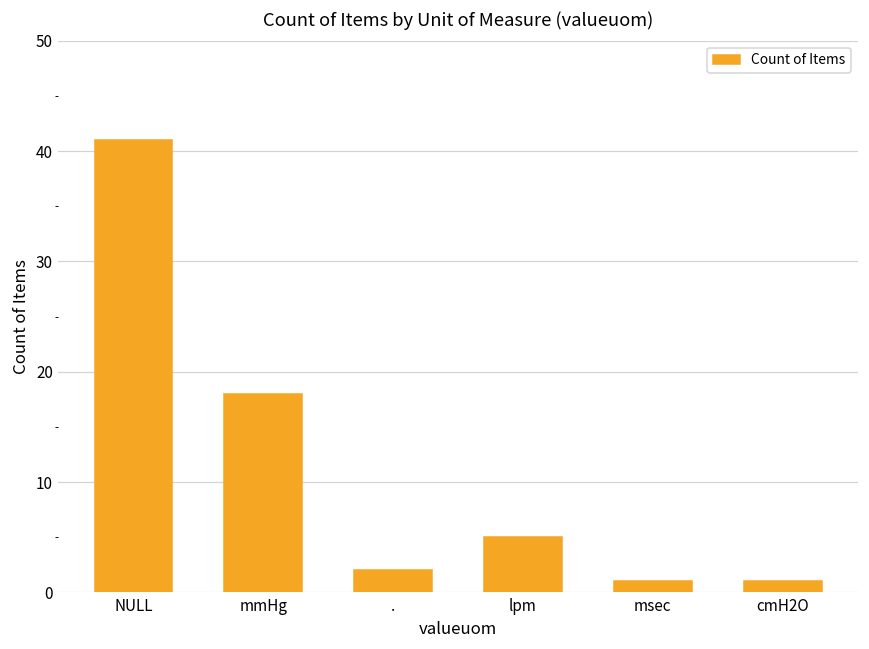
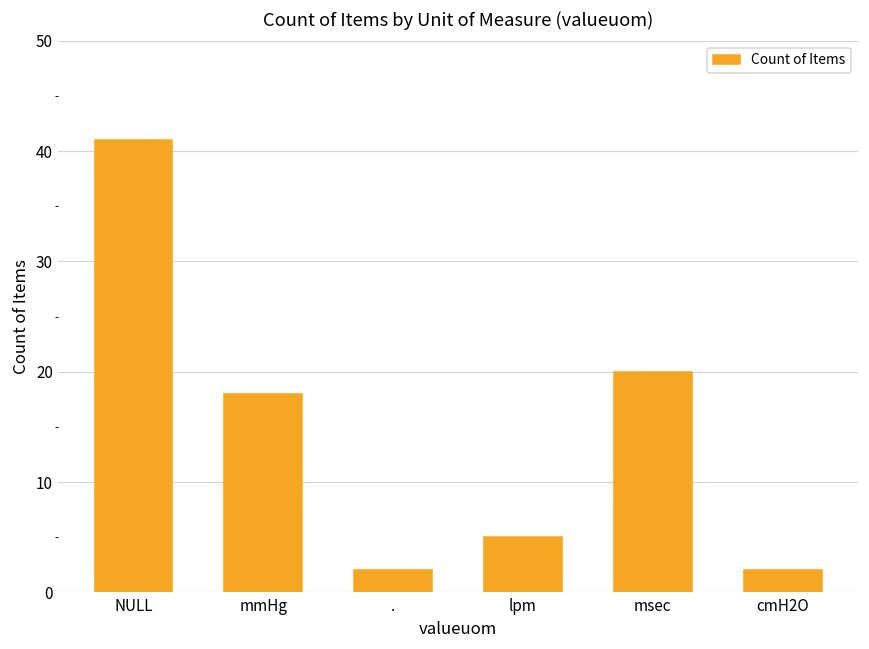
  {
    "NULL": 41,
    "mmHg": 18,
    ".": 2,
    "lpm": 5,
-   "msec": 1,
-   "cmH2O": 1
+   "msec": 20,
+   "cmH2O": 2
  }
